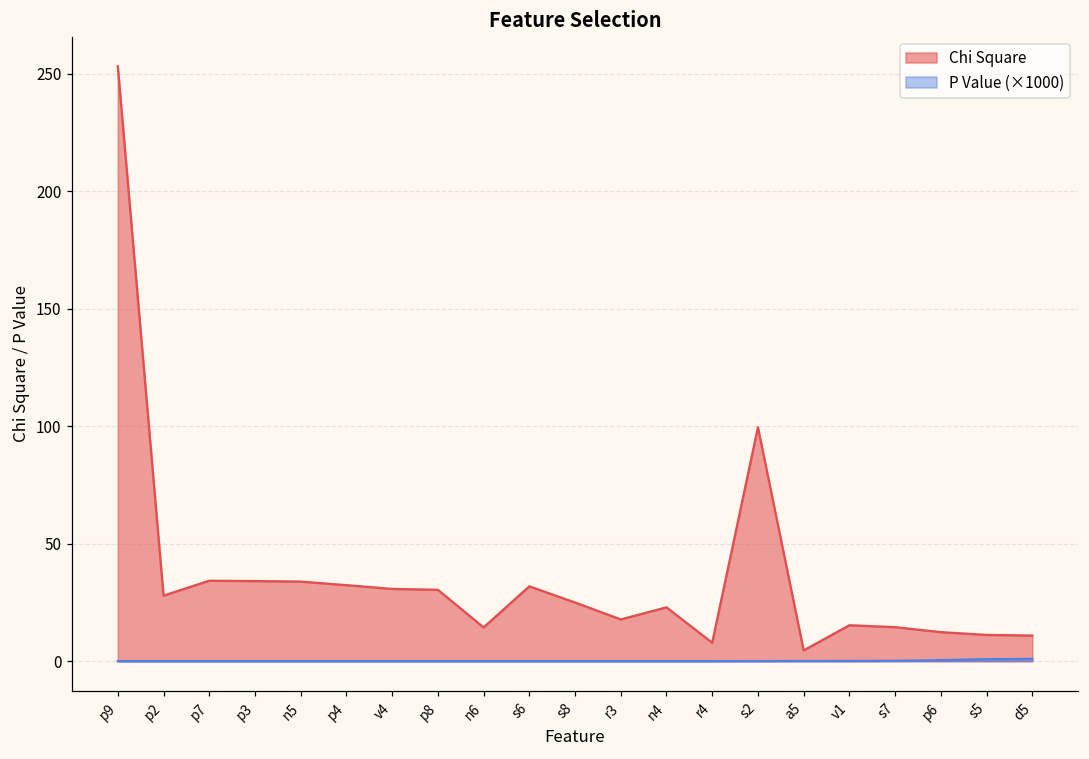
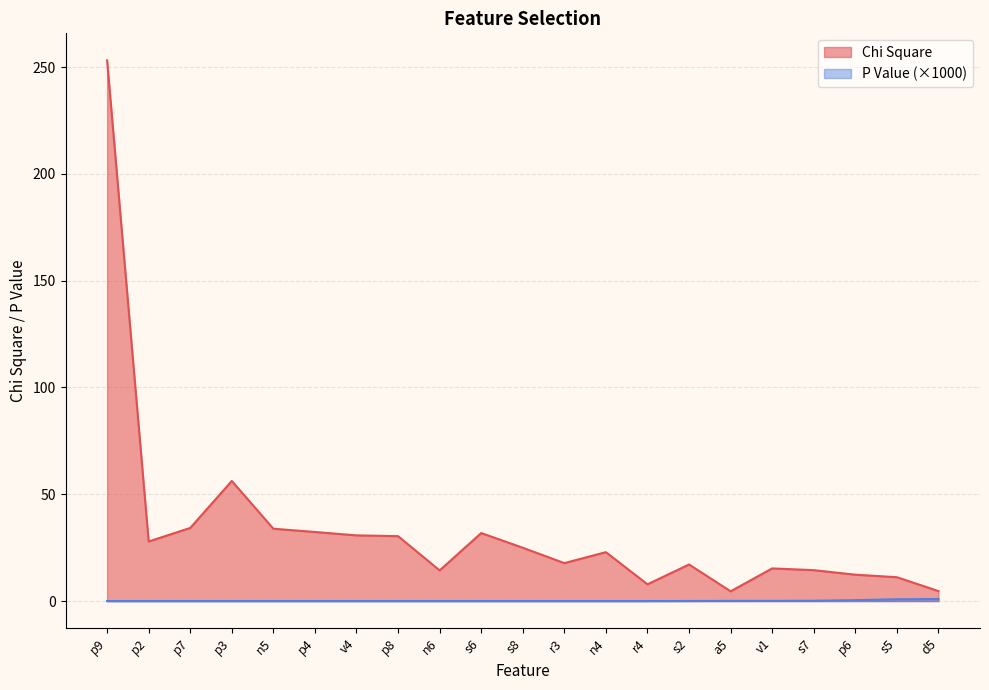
  {
    "Chi Square": {
      "p9": 253,
      "p2": 28,
      "p7": 34,
-     "p3": 34,
+     "p3": 56,
      "n5": 34,
      "p4": 32,
      "v4": 31,
      "p8": 30,
      "n6": 14,
      "s6": 32,
      "s8": 25,
      "r3": 18,
      "n4": 23,
      "r4": 8,
-     "s2": 100,
+     "s2": 17,
      "a5": 5,
      "v1": 15,
      "s7": 14,
      "p6": 12,
      "s5": 11,
-     "d5": 11
+     "d5": 5
    },
    "P Value (×1000)": {
      "p9": 0,
      "p2": 0,
      "p7": 0,
      "p3": 0,
      "n5": 0,
      "p4": 0,
      "v4": 0,
      "p8": 0,
      "n6": 0,
      "s6": 0,
      "s8": 0,
      "r3": 0,
      "n4": 0,
      "r4": 0,
      "s2": 0,
      "a5": 0,
      "v1": 0,
      "s7": 0,
      "p6": 0,
      "s5": 1,
      "d5": 1
    }
  }
